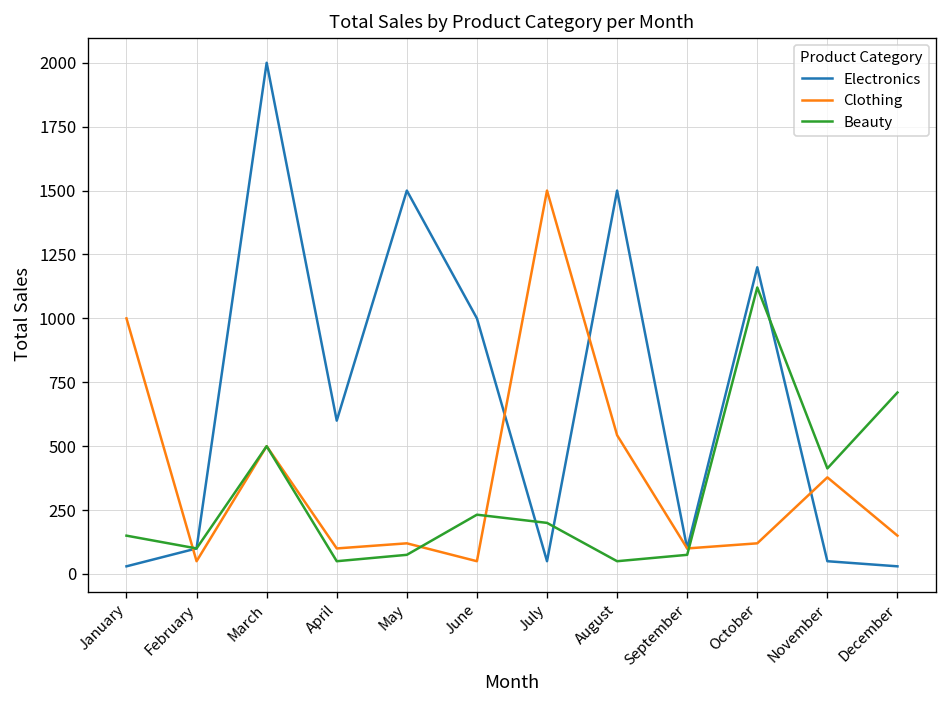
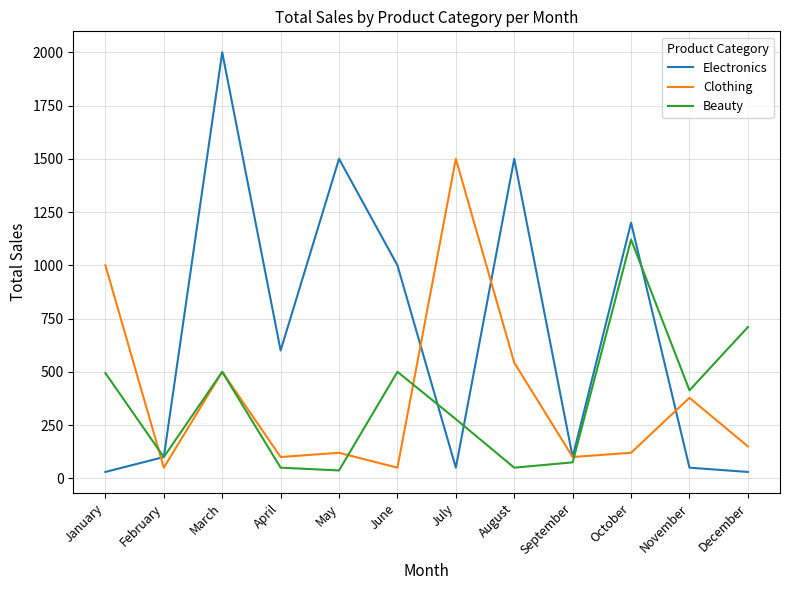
  {
    "Electronics": {
      "January": 30,
      "March": 2000,
      "April": 600,
      "May": 1500,
      "June": 1000,
      "July": 50,
      "August": 1500,
      "October": 1200,
      "November": 50,
      "December": 30
    },
    "Clothing": {
      "January": 1000,
      "February": 50,
      "April": 100,
      "May": 120,
      "June": 50,
      "July": 1500,
      "August": 540,
      "October": 120,
      "November": 380,
      "December": 150
    },
    "Beauty": {
-     "January": 150,
+     "January": 490,
      "April": 50,
-     "May": 80,
-     "June": 230,
-     "July": 200,
+     "May": 40,
+     "June": 500,
+     "July": 280,
      "August": 50,
      "September": 80,
      "October": 1120,
      "November": 410,
      "December": 710
    }
  }
